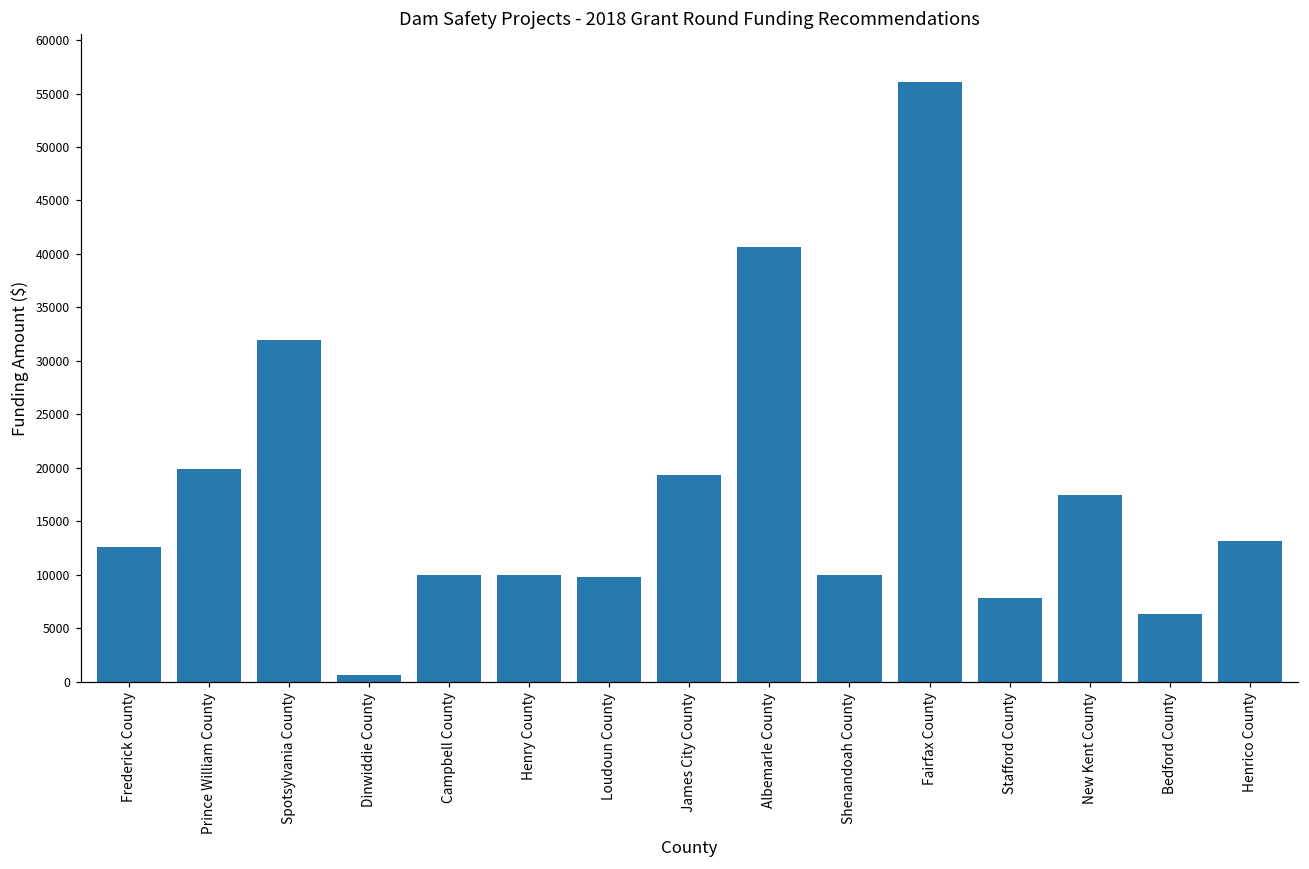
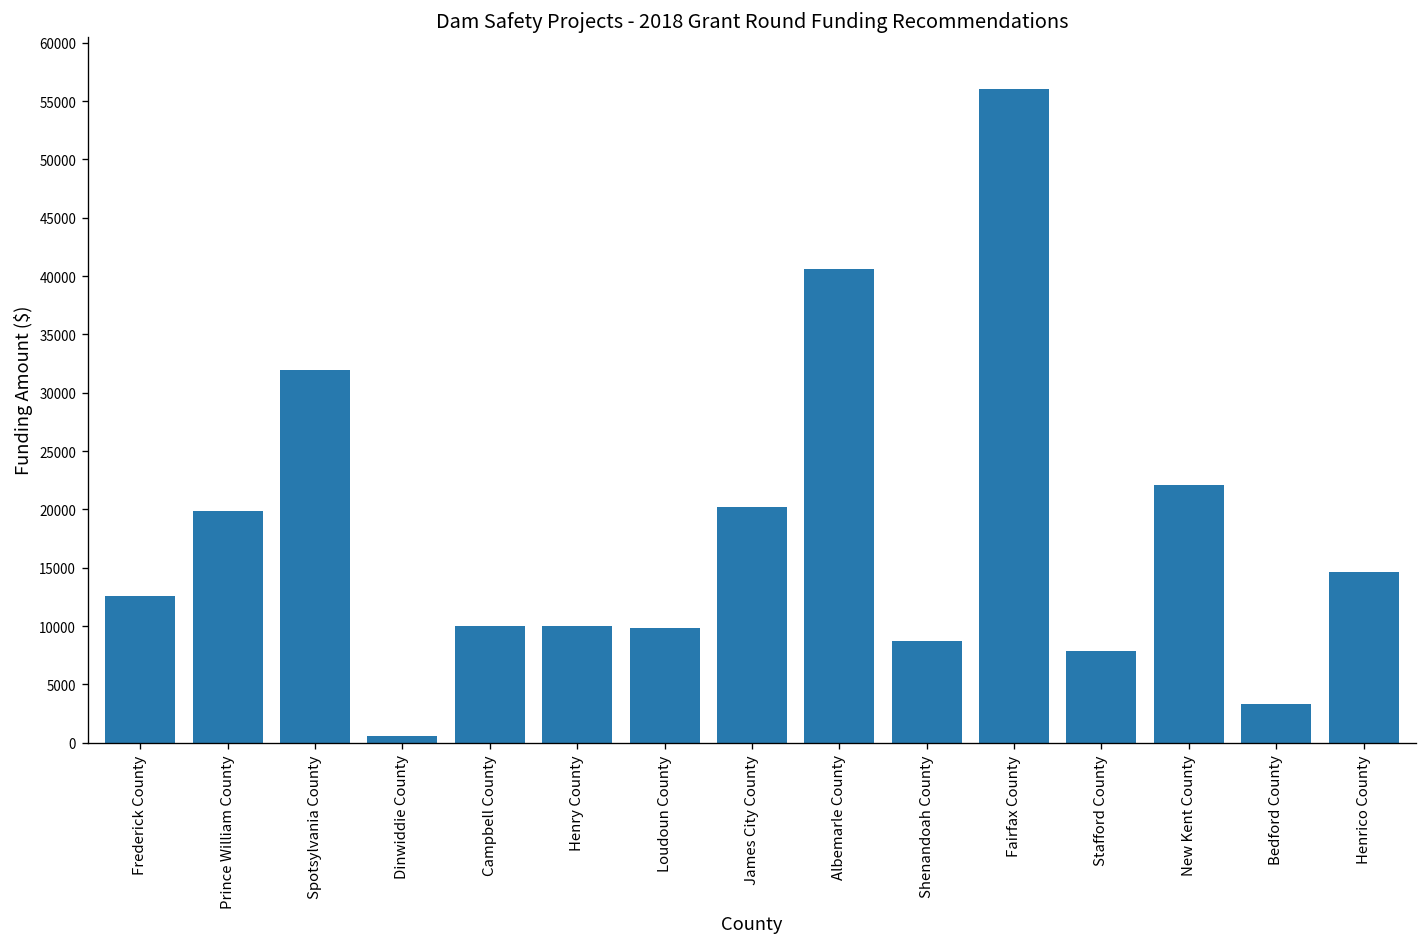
  {
    "Frederick County": 13000,
    "Prince William County": 20000,
    "Spotsylvania County": 32000,
    "Dinwiddie County": 1000,
    "Campbell County": 10000,
    "Henry County": 10000,
    "Loudoun County": 10000,
-   "James City County": 19000,
+   "James City County": 20000,
    "Albemarle County": 41000,
-   "Shenandoah County": 10000,
+   "Shenandoah County": 9000,
    "Fairfax County": 56000,
    "Stafford County": 8000,
-   "New Kent County": 17000,
-   "Bedford County": 6000,
-   "Henrico County": 13000
+   "New Kent County": 22000,
+   "Bedford County": 3000,
+   "Henrico County": 15000
  }
